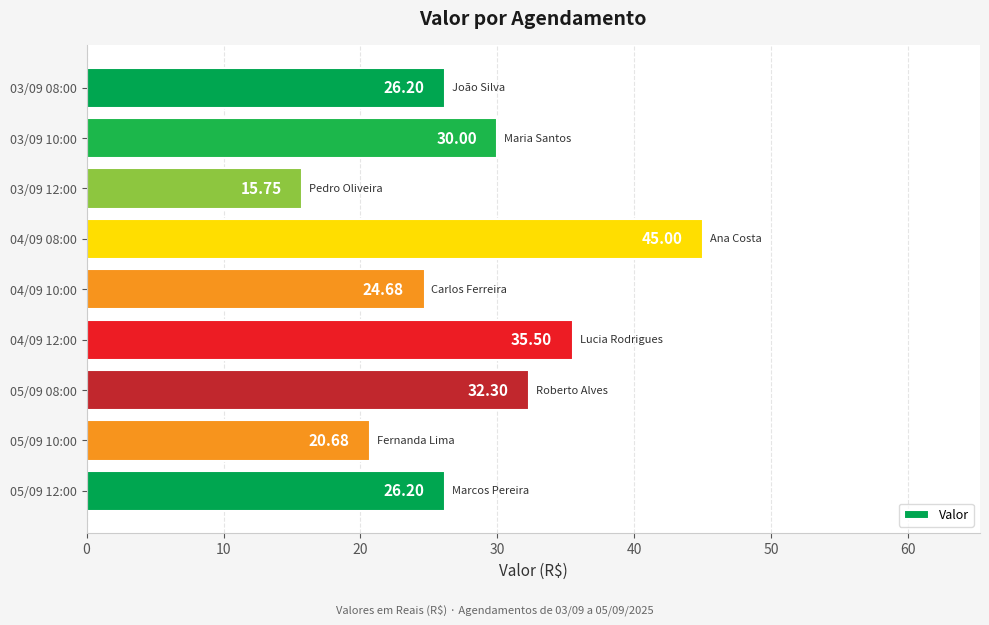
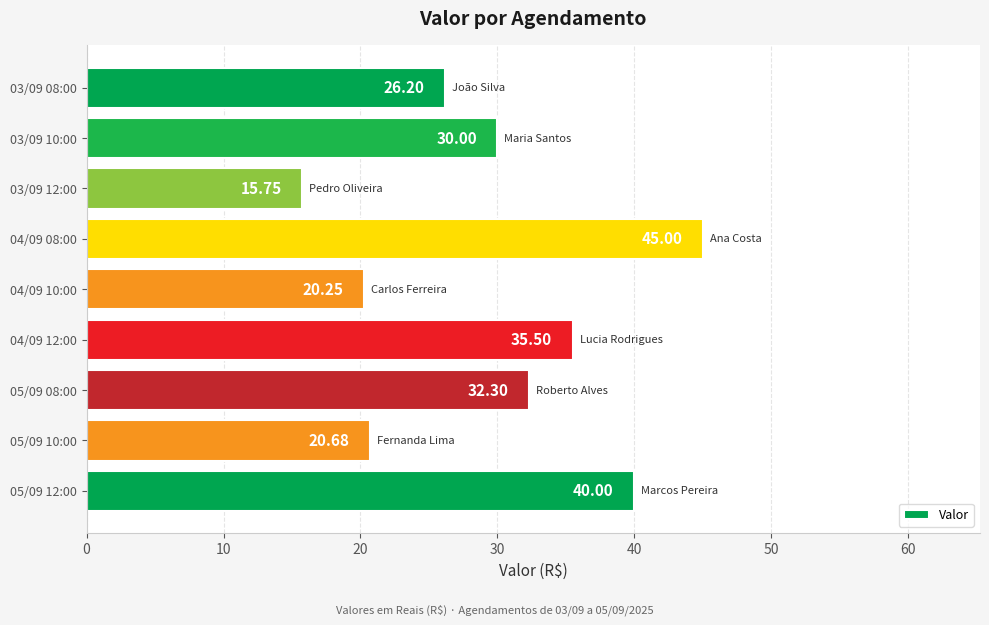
  {
    "03/09 08:00": 26.20,
    "03/09 10:00": 30.00,
    "03/09 12:00": 15.75,
    "04/09 08:00": 45.00,
-   "04/09 10:00": 24.68,
+   "04/09 10:00": 20.25,
    "04/09 12:00": 35.50,
    "05/09 08:00": 32.30,
    "05/09 10:00": 20.68,
-   "05/09 12:00": 26.20
+   "05/09 12:00": 40.00
  }
